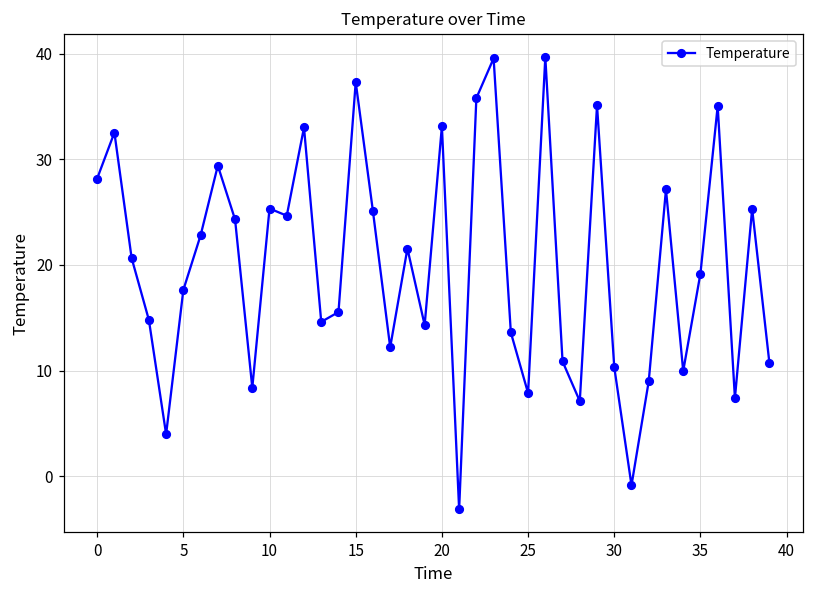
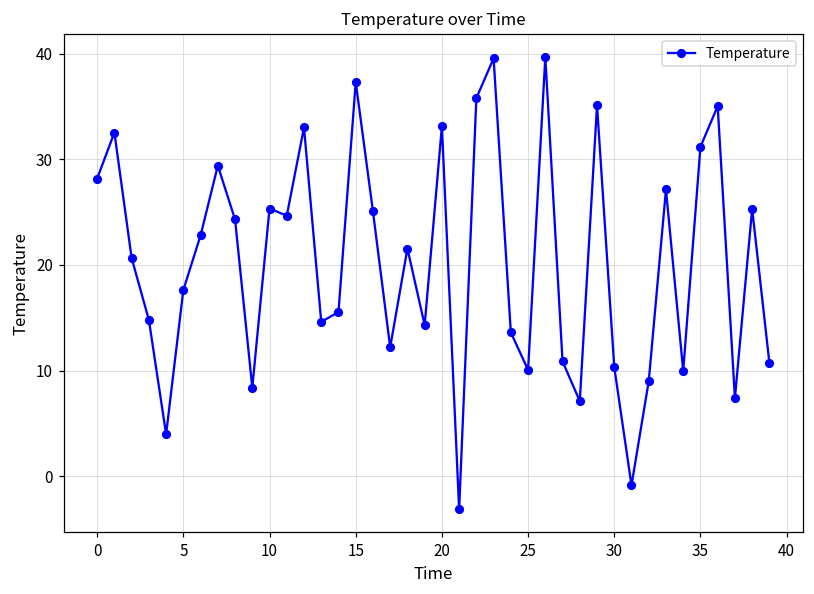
  {
    "0": 28,
    "5": 18,
    "10": 25,
    "15": 37,
    "20": 33,
-   "25": 8,
+   "25": 10,
    "30": 10,
-   "35": 19
+   "35": 31
  }
